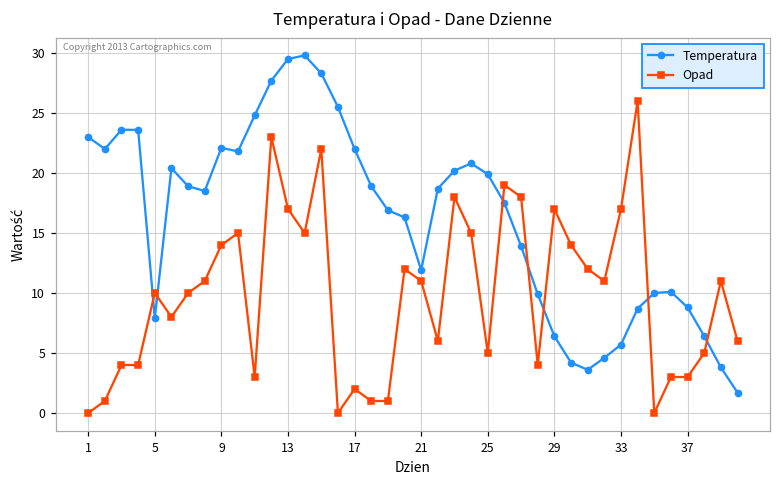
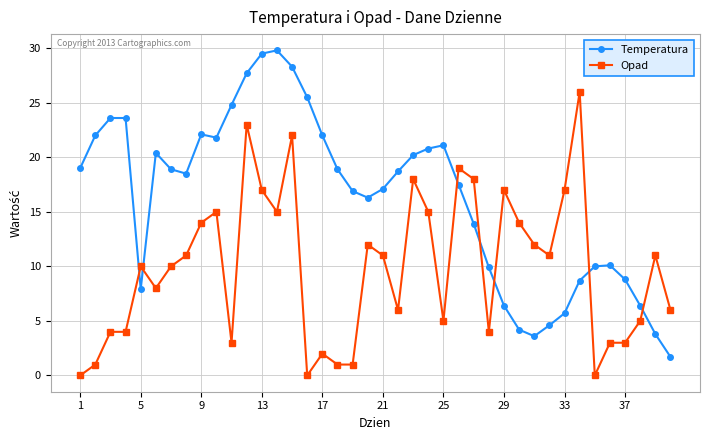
  {
    "Temperatura": {
-     "1": 23,
+     "1": 19,
      "5": 7.9,
      "9": 22.1,
      "13": 29.5,
      "17": 22.0,
-     "21": 11.9,
-     "25": 19.9,
+     "21": 17.1,
+     "25": 21.1,
      "29": 6.4,
      "33": 5.7,
      "37": 8.8
    },
    "Opad": {
      "1": 0.0,
      "5": 10.0,
      "9": 14.0,
      "13": 17.0,
      "17": 2.0,
      "21": 11.0,
      "25": 5.0,
      "29": 17.0,
      "33": 17.0,
      "37": 3.0
    }
  }
